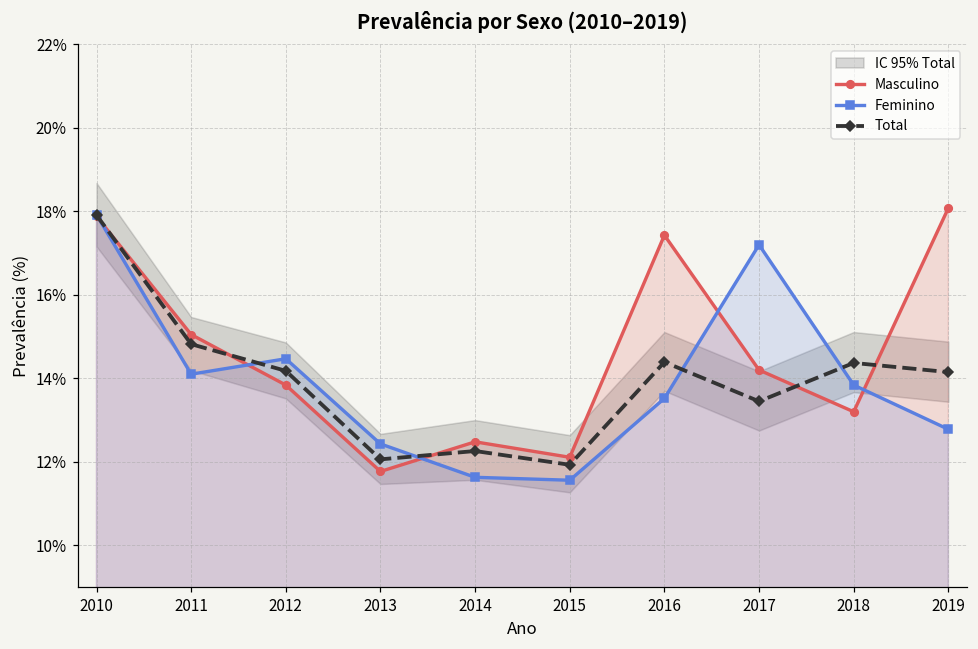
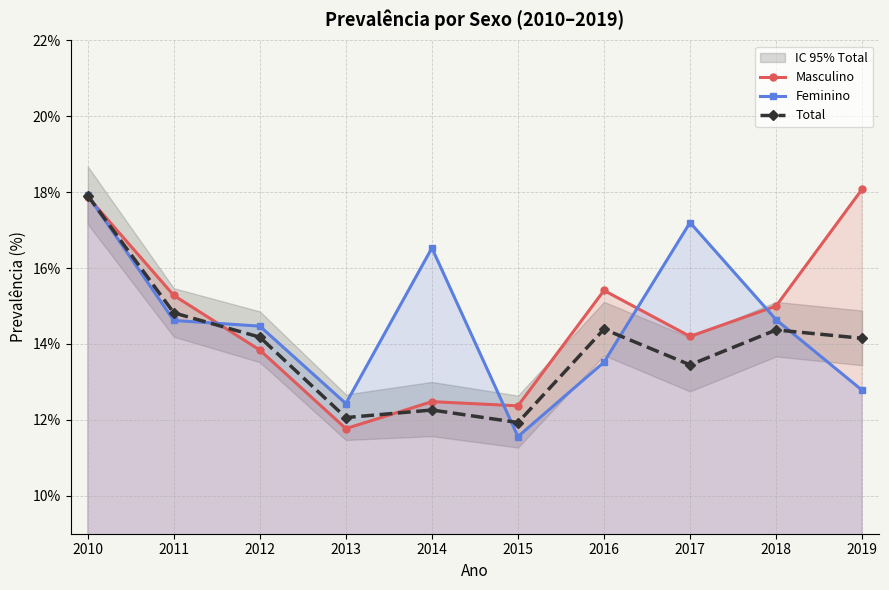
  {
    "Masculino": {
-     "2011": "15.1%",
+     "2011": "15.3%",
      "2012": "13.8%",
      "2013": "11.8%",
      "2014": "12.5%",
-     "2015": "12.1%",
-     "2016": "17.4%",
-     "2018": "13.2%",
+     "2015": "12.4%",
+     "2016": "15.4%",
+     "2018": "15.0%",
      "2019": "18.1%"
    },
    "Feminino": {
-     "2011": "14.1%",
+     "2011": "14.6%",
      "2012": "14.5%",
      "2013": "12.4%",
-     "2014": "11.6%",
+     "2014": "16.5%",
      "2015": "11.6%",
      "2016": "13.5%",
      "2017": "17.2%",
-     "2018": "13.8%",
+     "2018": "14.6%",
      "2019": "12.8%"
    }
  }
